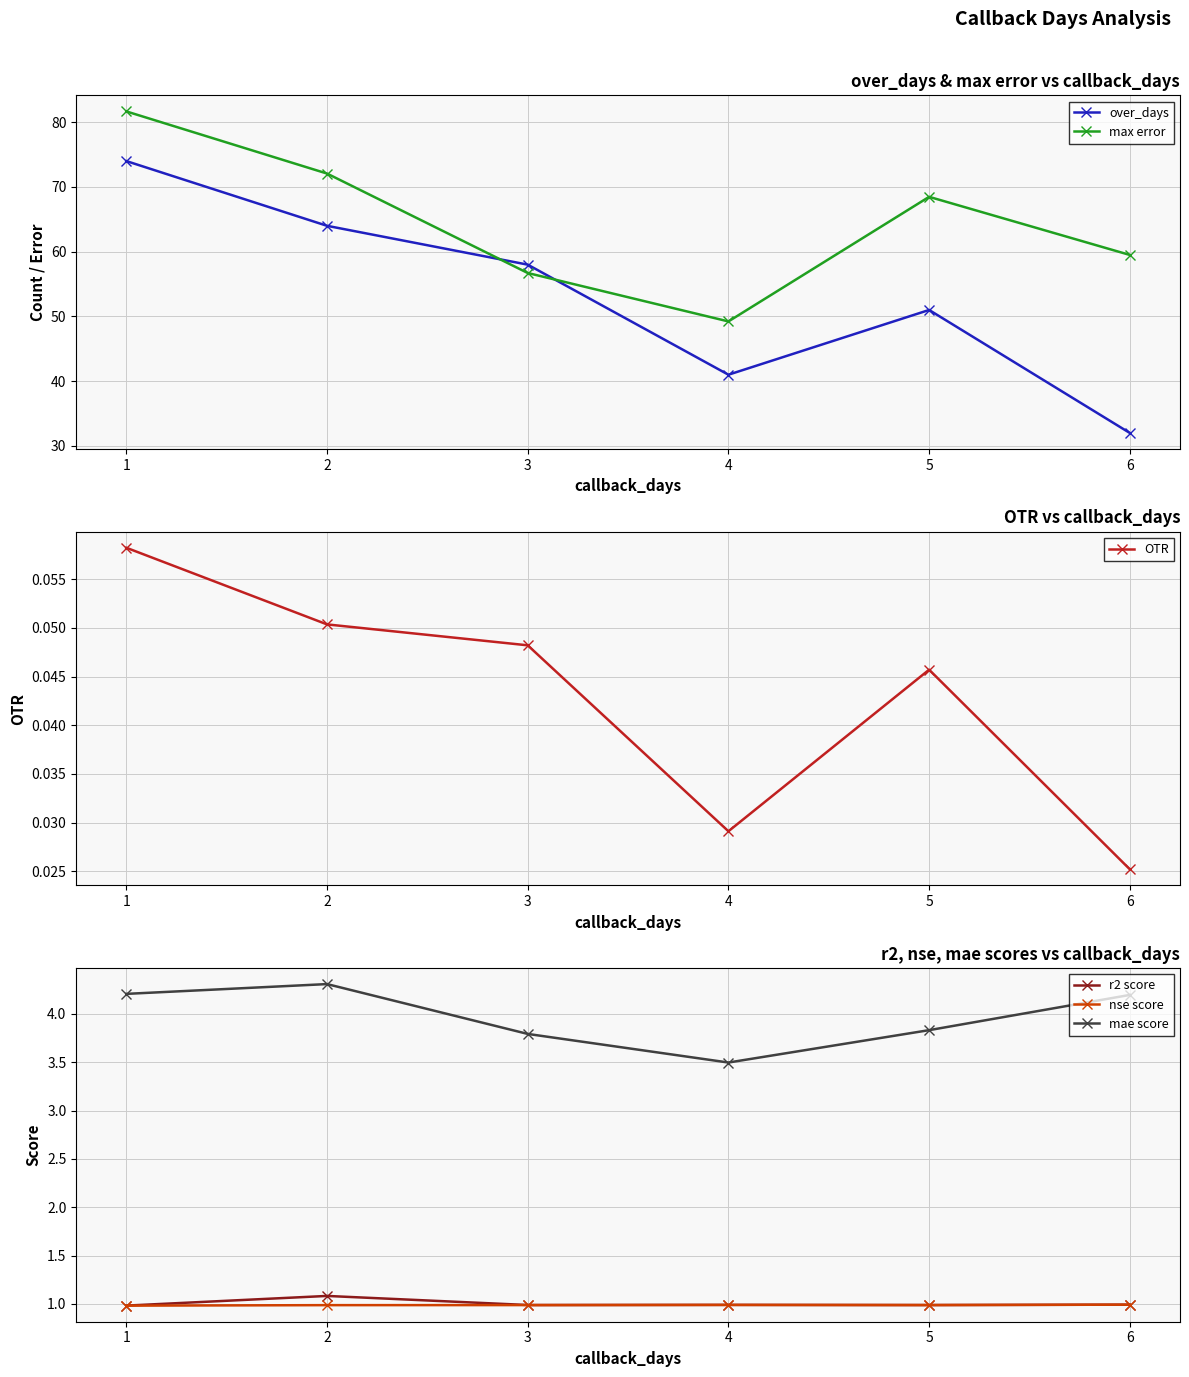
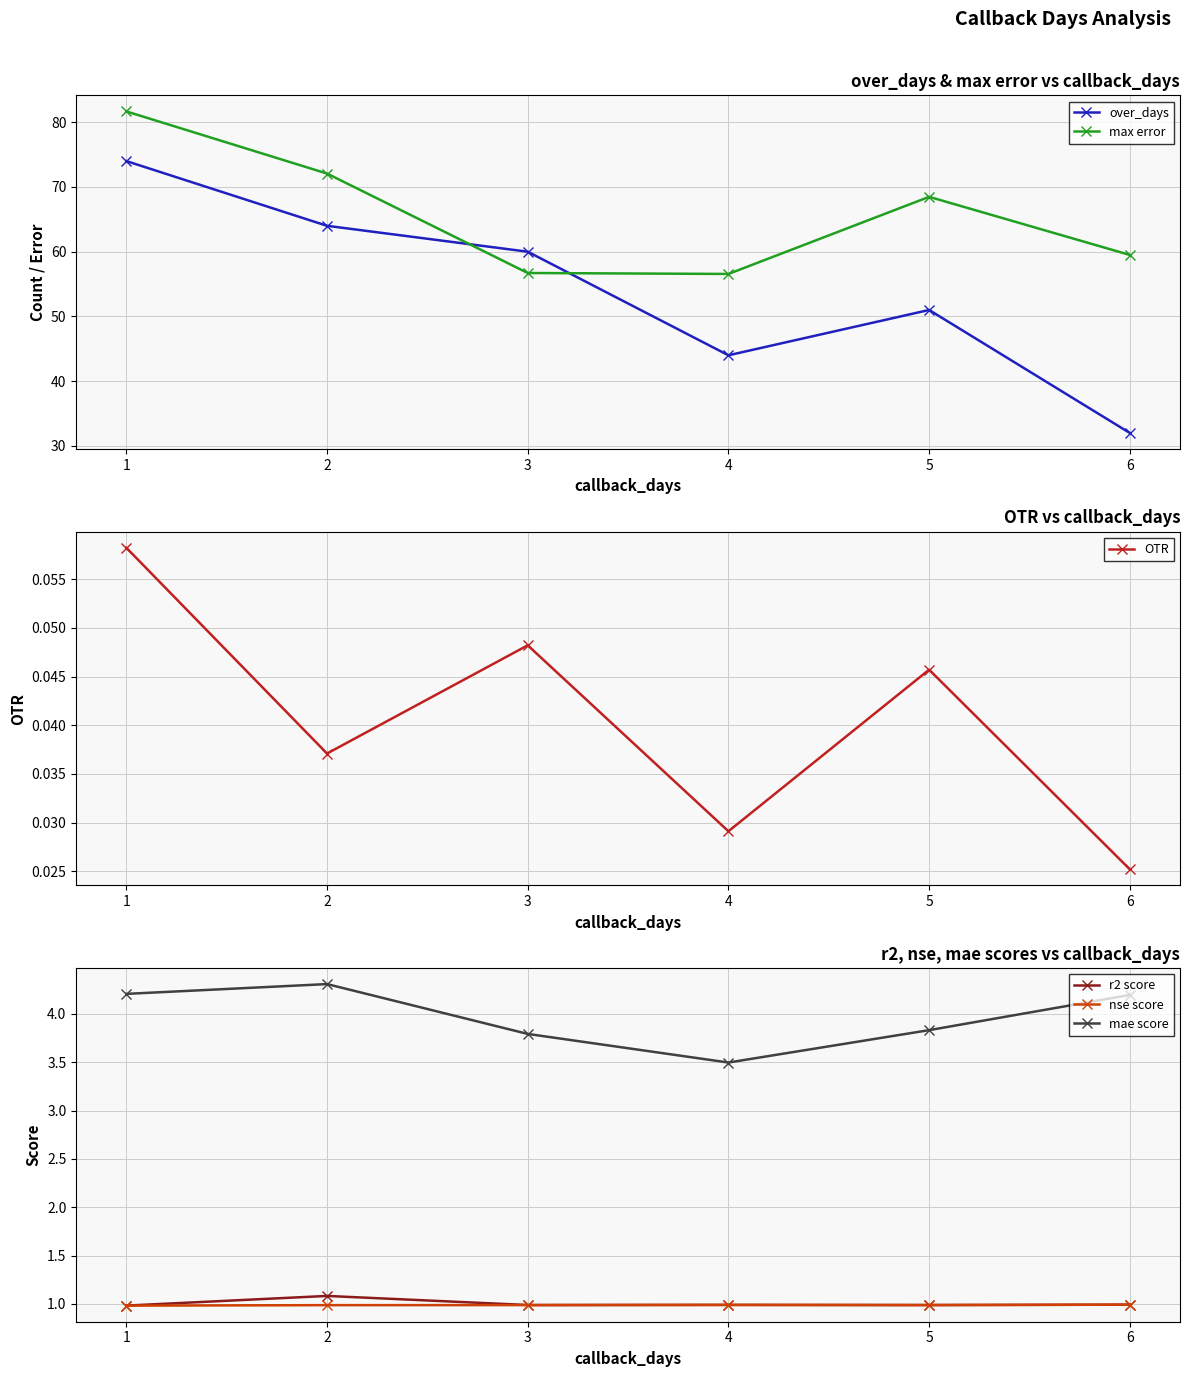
  {
    "over_days & max error vs callback_days": {
      "over_days": {
        "1": 74,
        "2": 64,
-       "3": 58,
-       "4": 41,
+       "3": 60,
+       "4": 44,
        "5": 51,
        "6": 32
      },
      "max error": {
        "1": 82,
        "2": 72,
        "3": 57,
-       "4": 49,
+       "4": 57,
        "5": 68,
        "6": 59
      }
    },
    "OTR vs callback_days": {
      "1": 0.058,
-     "2": 0.050,
+     "2": 0.037,
      "3": 0.048,
      "4": 0.029,
      "5": 0.046,
      "6": 0.025
    },
    "r2, nse, mae scores vs callback_days": {
      "r2 score": {
        "2": 1.1
      },
      "nse score": {
        "2": 1.0
      },
      "mae score": {
        "1": 4.2,
        "2": 4.3,
        "3": 3.8,
        "4": 3.5,
        "5": 3.8
      }
    }
  }
